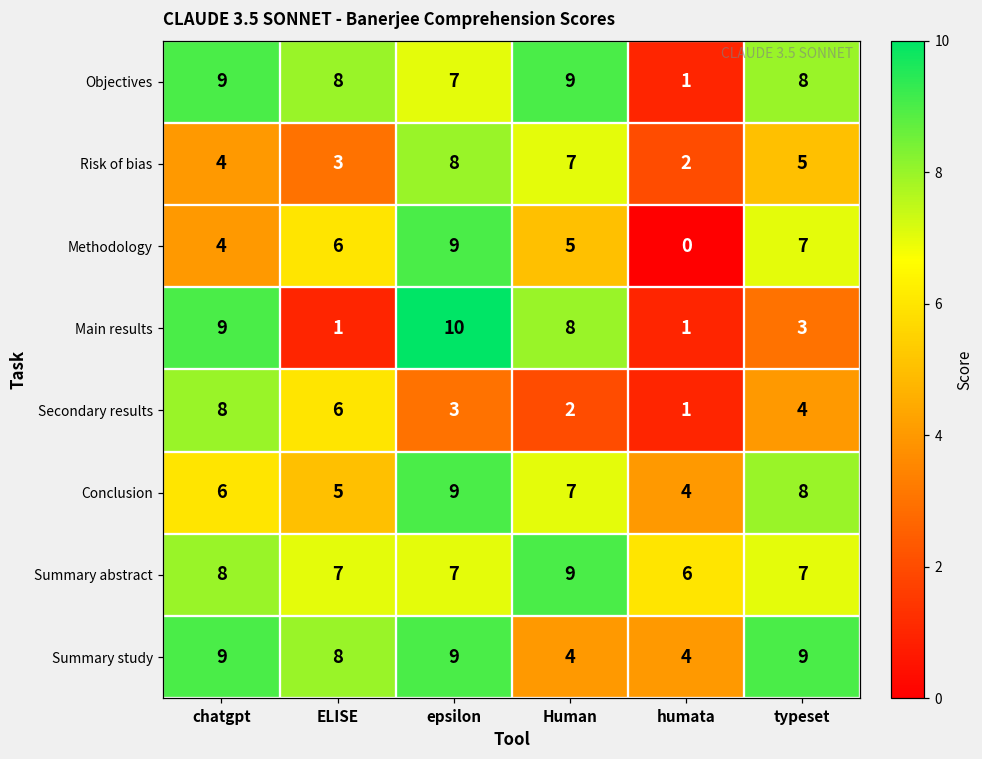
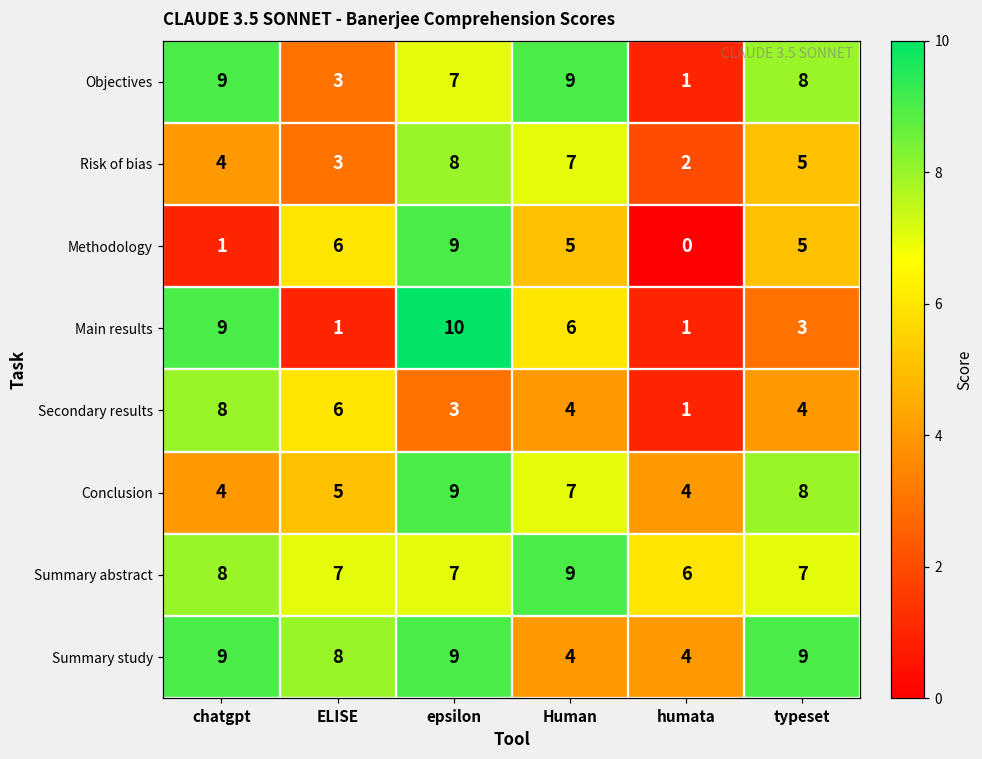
  {
    "Objectives": {
      "chatgpt": 9,
-     "ELISE": 8,
+     "ELISE": 3,
      "epsilon": 7,
      "Human": 9,
      "humata": 1
    },
    "Risk of bias": {
      "chatgpt": 4,
      "ELISE": 3,
      "epsilon": 8,
      "Human": 7,
      "humata": 2,
      "typeset": 5
    },
    "Methodology": {
-     "chatgpt": 4,
+     "chatgpt": 1,
      "ELISE": 6,
      "epsilon": 9,
      "Human": 5,
      "humata": 0,
-     "typeset": 7
+     "typeset": 5
    },
    "Main results": {
      "chatgpt": 9,
      "ELISE": 1,
      "epsilon": 10,
-     "Human": 8,
+     "Human": 6,
      "humata": 1,
      "typeset": 3
    },
    "Secondary results": {
      "chatgpt": 8,
      "ELISE": 6,
      "epsilon": 3,
-     "Human": 2,
+     "Human": 4,
      "humata": 1,
      "typeset": 4
    },
    "Conclusion": {
-     "chatgpt": 6,
+     "chatgpt": 4,
      "ELISE": 5,
      "epsilon": 9,
      "Human": 7,
      "humata": 4,
      "typeset": 8
    },
    "Summary abstract": {
      "chatgpt": 8,
      "ELISE": 7,
      "epsilon": 7,
      "Human": 9,
      "humata": 6,
      "typeset": 7
    },
    "Summary study": {
      "chatgpt": 9,
      "ELISE": 8,
      "epsilon": 9,
      "Human": 4,
      "humata": 4,
      "typeset": 9
    }
  }
